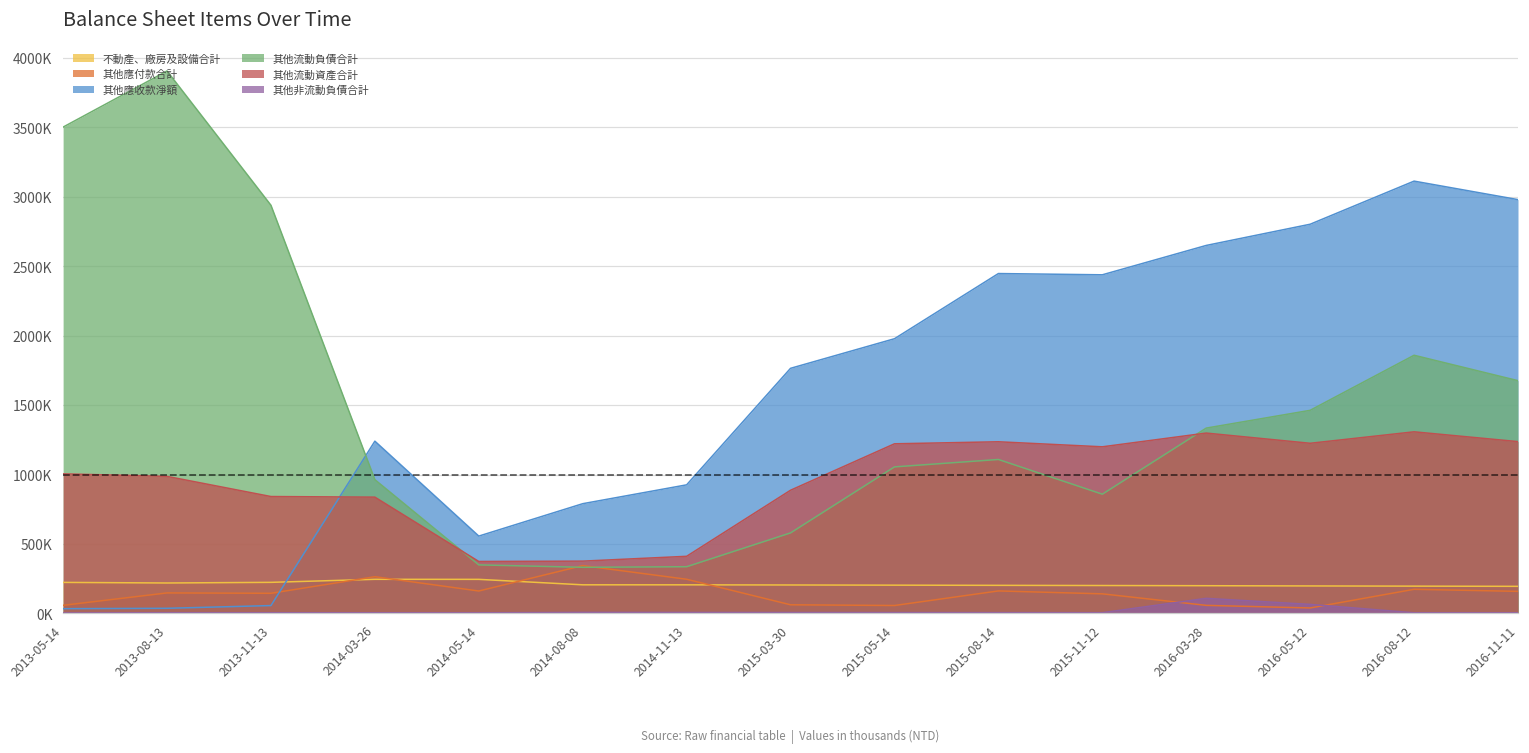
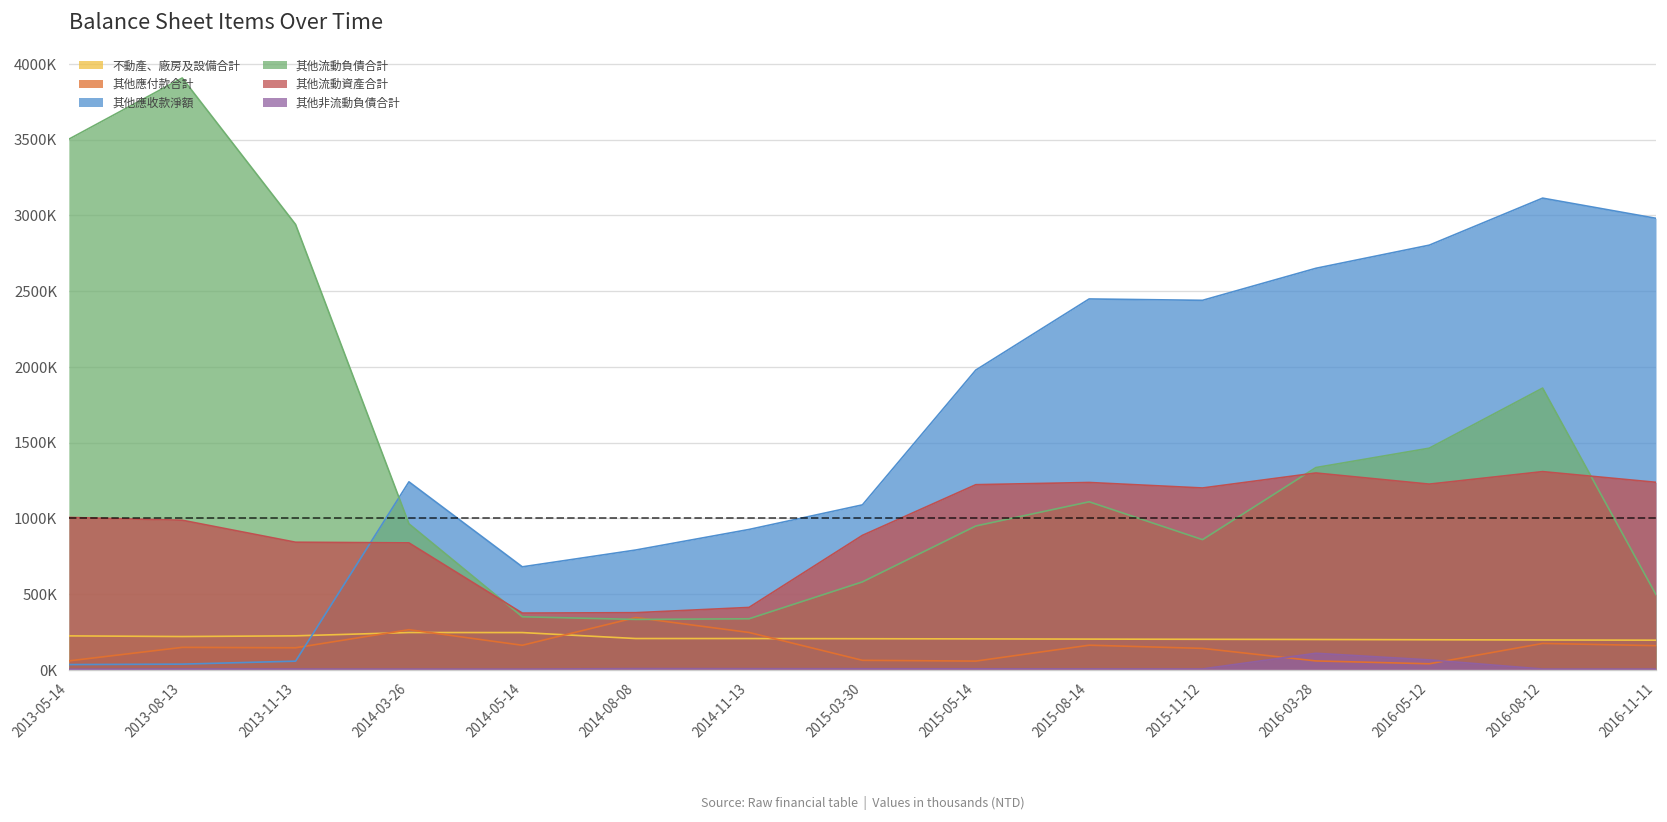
  {
    "不動產、廠房及設備合計": {
      "2013-05-14": 220000,
      "2013-08-13": 220000,
      "2013-11-13": 220000,
      "2014-05-14": 250000,
      "2014-08-08": 210000,
      "2014-11-13": 210000,
      "2015-03-30": 200000,
      "2015-05-14": 200000,
      "2015-08-14": 200000,
      "2015-11-12": 200000,
      "2016-03-28": 200000,
      "2016-05-12": 200000,
      "2016-08-12": 200000,
      "2016-11-11": 190000
    },
    "其他應收款淨額": {
      "2013-05-14": 30000,
      "2013-08-13": 40000,
      "2013-11-13": 60000,
      "2014-03-26": 1240000,
-     "2014-05-14": 560000,
+     "2014-05-14": 680000,
      "2014-08-08": 790000,
      "2014-11-13": 930000,
-     "2015-03-30": 1770000,
+     "2015-03-30": 1090000,
      "2015-05-14": 1980000,
      "2015-08-14": 2450000,
      "2015-11-12": 2440000,
      "2016-03-28": 2650000,
      "2016-05-12": 2800000,
      "2016-08-12": 3110000,
      "2016-11-11": 2980000
    },
    "其他流動負債合計": {
      "2013-05-14": 3500000,
      "2013-08-13": 3910000,
      "2013-11-13": 2940000,
      "2014-03-26": 960000,
      "2014-05-14": 350000,
      "2014-11-13": 340000,
      "2015-03-30": 580000,
-     "2015-05-14": 1060000,
+     "2015-05-14": 950000,
      "2015-08-14": 1110000,
      "2015-11-12": 860000,
      "2016-03-28": 1330000,
      "2016-05-12": 1460000,
      "2016-08-12": 1860000,
-     "2016-11-11": 1680000
+     "2016-11-11": 500000
    },
    "其他非流動負債合計": {
      "2013-05-14": 0,
      "2013-08-13": 10000,
      "2013-11-13": 0,
      "2014-03-26": 0,
      "2014-05-14": 0,
      "2014-08-08": 10000,
      "2014-11-13": 10000,
      "2015-03-30": 10000,
      "2015-05-14": 10000,
      "2015-08-14": 10000,
      "2015-11-12": 10000,
      "2016-03-28": 110000,
      "2016-05-12": 60000,
      "2016-08-12": 0,
      "2016-11-11": 0
    }
  }
